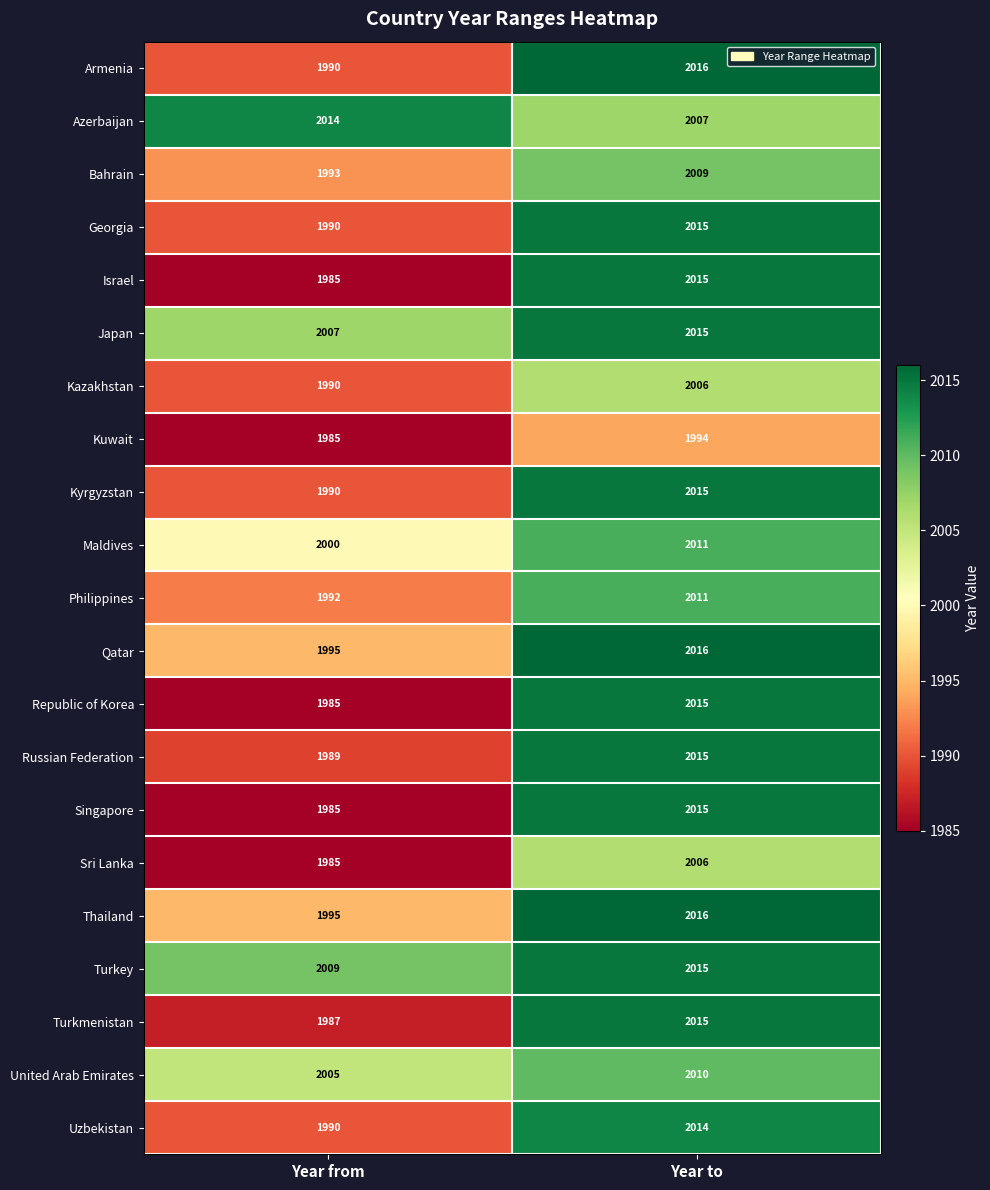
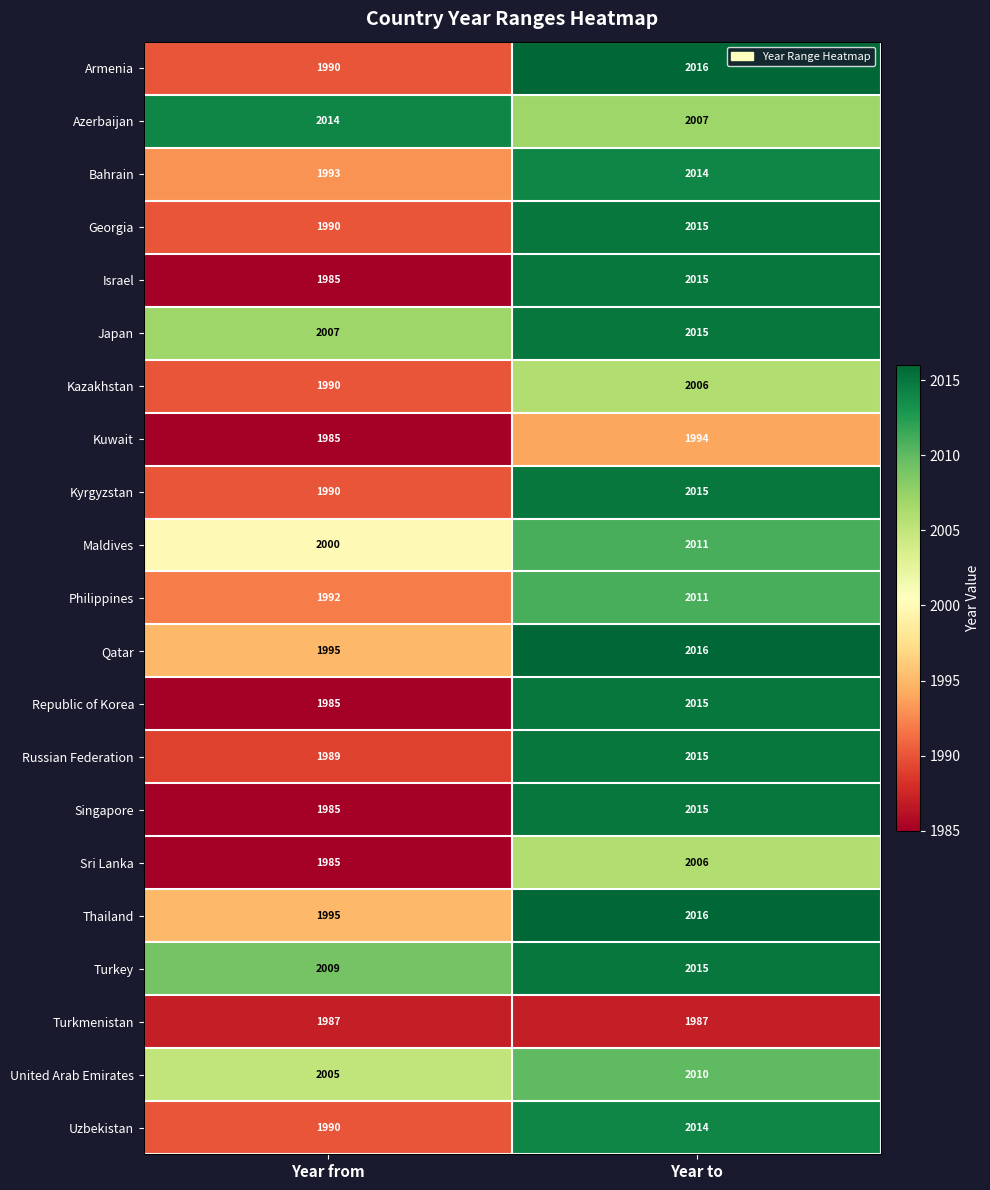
  {
    "Armenia": {
      "Year from": 1990,
      "Year to": 2016
    },
    "Azerbaijan": {
      "Year from": 2014,
      "Year to": 2007
    },
    "Bahrain": {
      "Year from": 1993,
-     "Year to": 2009
+     "Year to": 2014
    },
    "Georgia": {
      "Year from": 1990,
      "Year to": 2015
    },
    "Israel": {
      "Year from": 1985,
      "Year to": 2015
    },
    "Japan": {
      "Year from": 2007,
      "Year to": 2015
    },
    "Kazakhstan": {
      "Year from": 1990,
      "Year to": 2006
    },
    "Kuwait": {
      "Year from": 1985,
      "Year to": 1994
    },
    "Kyrgyzstan": {
      "Year from": 1990,
      "Year to": 2015
    },
    "Maldives": {
      "Year from": 2000,
      "Year to": 2011
    },
    "Philippines": {
      "Year from": 1992,
      "Year to": 2011
    },
    "Qatar": {
      "Year from": 1995,
      "Year to": 2016
    },
    "Republic of Korea": {
      "Year from": 1985,
      "Year to": 2015
    },
    "Russian Federation": {
      "Year from": 1989,
      "Year to": 2015
    },
    "Singapore": {
      "Year from": 1985,
      "Year to": 2015
    },
    "Sri Lanka": {
      "Year from": 1985,
      "Year to": 2006
    },
    "Thailand": {
      "Year from": 1995,
      "Year to": 2016
    },
    "Turkey": {
      "Year from": 2009,
      "Year to": 2015
    },
    "Turkmenistan": {
      "Year from": 1987,
-     "Year to": 2015
+     "Year to": 1987
    },
    "United Arab Emirates": {
      "Year from": 2005,
      "Year to": 2010
    },
    "Uzbekistan": {
      "Year from": 1990,
      "Year to": 2014
    }
  }
